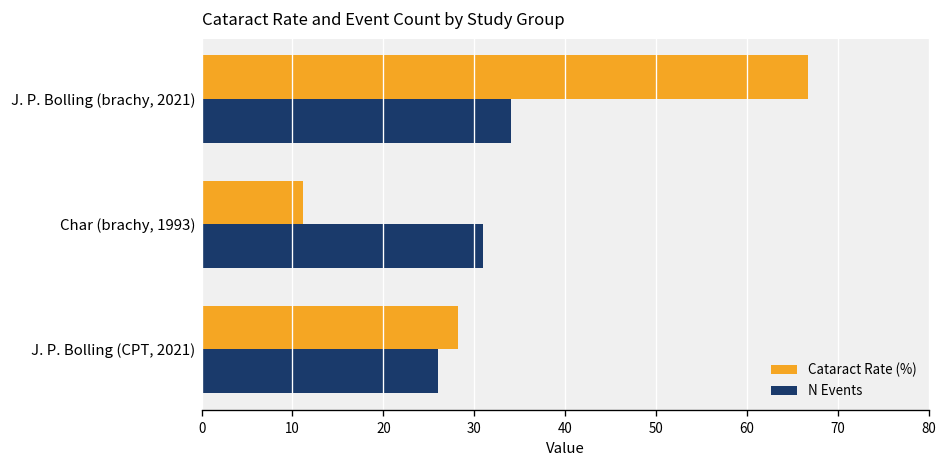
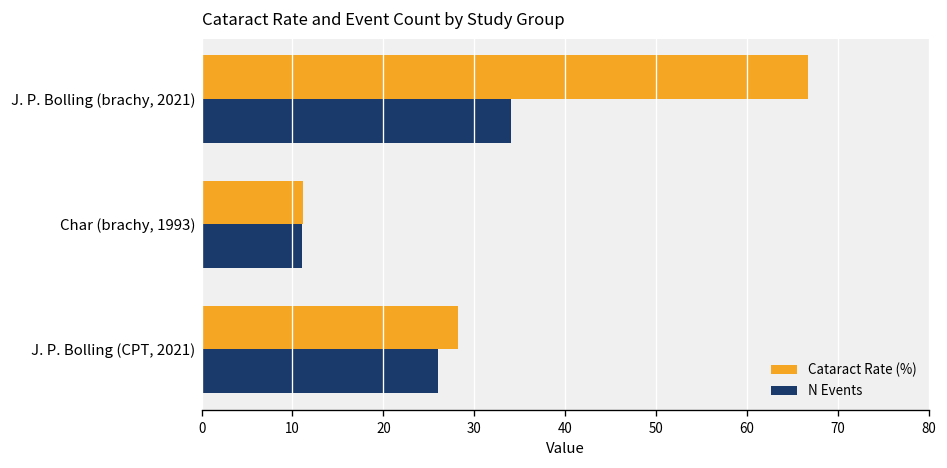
  {
    "Cataract Rate (%)": {
      "J. P. Bolling (brachy, 2021)": 67,
      "Char (brachy, 1993)": 11,
      "J. P. Bolling (CPT, 2021)": 28
    },
    "N Events": {
      "J. P. Bolling (brachy, 2021)": 34,
-     "Char (brachy, 1993)": 31,
+     "Char (brachy, 1993)": 11,
      "J. P. Bolling (CPT, 2021)": 26
    }
  }
